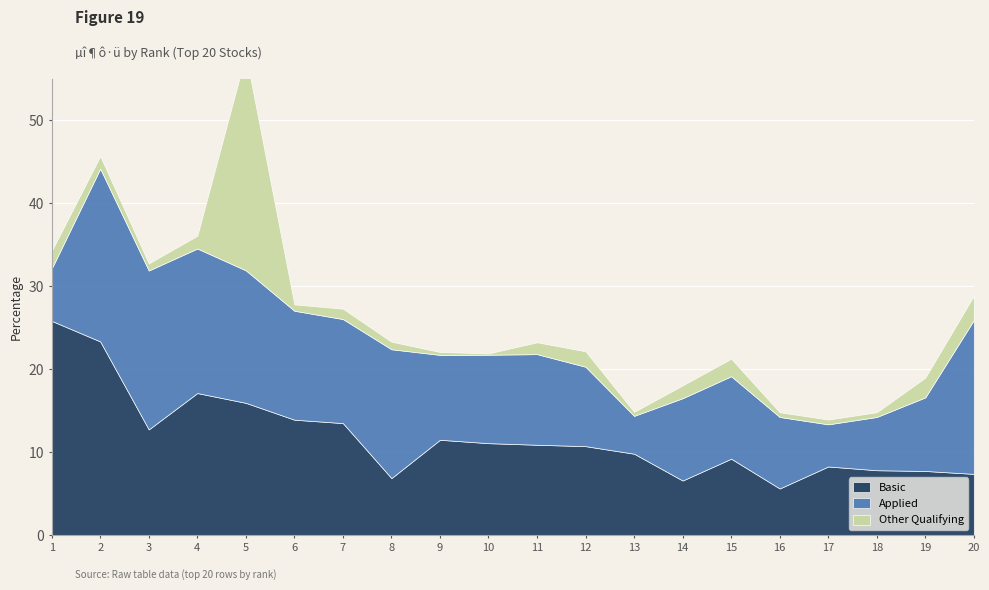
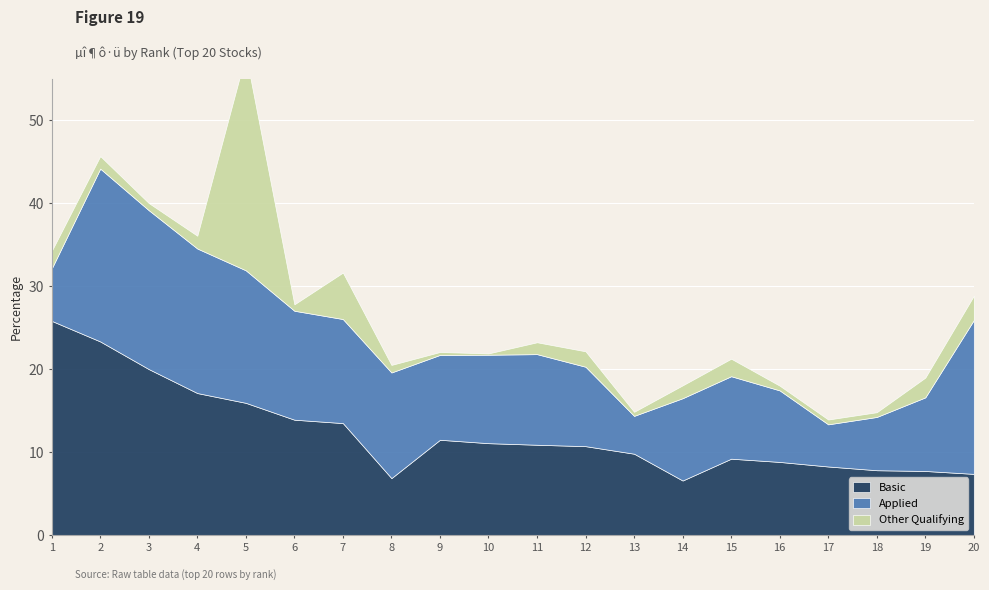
  {
    "Basic": {
      "1": 26,
      "2": 23,
-     "3": 13,
+     "3": 20,
      "4": 17,
      "5": 16,
      "6": 14,
      "7": 14,
      "8": 7,
      "9": 12,
      "10": 11,
      "11": 11,
      "12": 11,
      "13": 10,
      "14": 7,
      "15": 9,
-     "16": 6,
+     "16": 9,
      "17": 8,
      "18": 8,
      "19": 8,
      "20": 7
    },
    "Applied": {
      "1": 6,
      "2": 21,
      "3": 19,
      "4": 17,
      "5": 16,
      "6": 13,
      "7": 13,
-     "8": 16,
+     "8": 13,
      "9": 10,
      "11": 11,
      "12": 10,
      "13": 5,
      "14": 10,
      "15": 10,
      "16": 9,
      "17": 5,
      "18": 6,
      "19": 9,
      "20": 19
    },
    "Other Qualifying": {
      "1": 2,
      "2": 2,
      "3": 1,
      "4": 2,
      "6": 1,
-     "7": 1,
+     "7": 6,
      "8": 1,
      "9": 0,
      "11": 1,
      "12": 2,
      "13": 0,
      "14": 2,
      "15": 2,
      "16": 1,
      "17": 1,
      "18": 1,
      "19": 2,
      "20": 3
    }
  }
